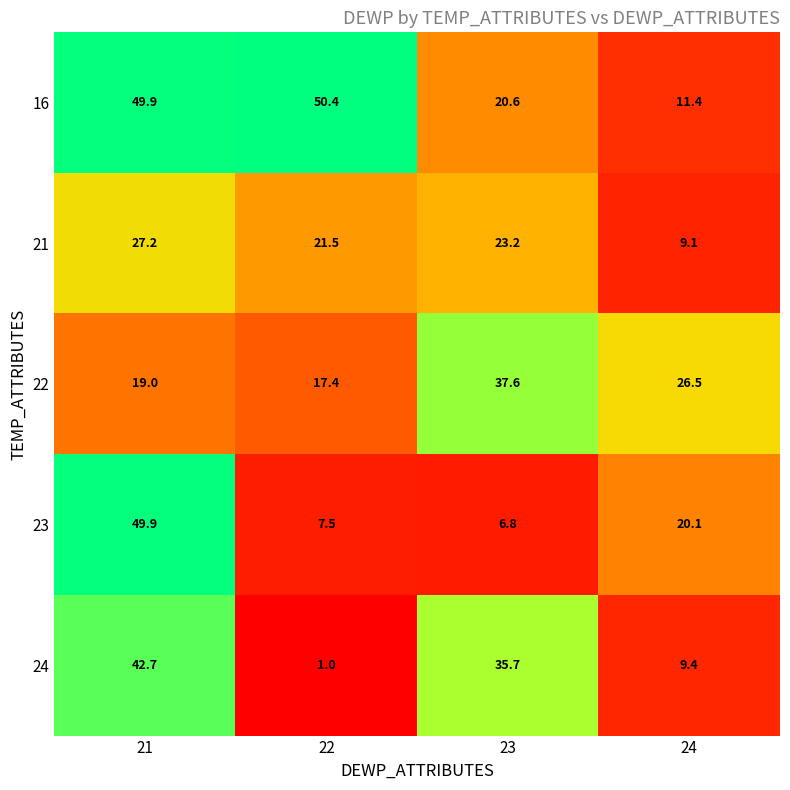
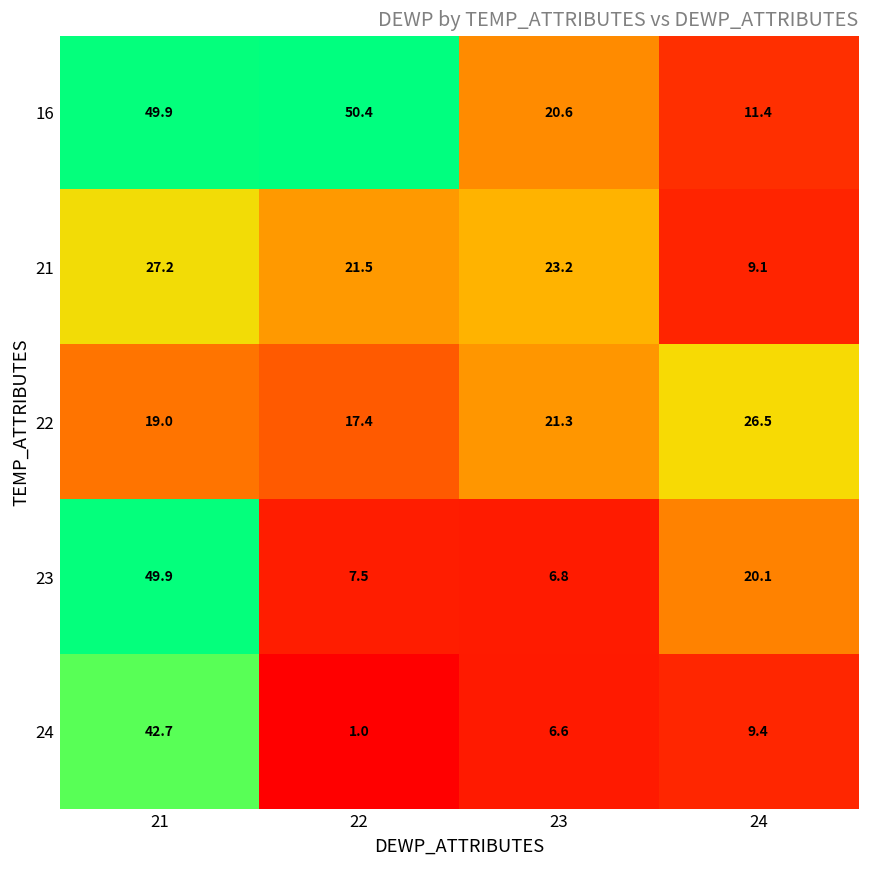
  {
    "16": {
      "21": 49.9,
      "22": 50.4,
      "23": 20.6,
      "24": 11.4
    },
    "21": {
      "21": 27.2,
      "22": 21.5,
      "23": 23.2,
      "24": 9.1
    },
    "22": {
      "21": 19.0,
      "22": 17.4,
-     "23": 37.6,
+     "23": 21.3,
      "24": 26.5
    },
    "23": {
      "21": 49.9,
      "22": 7.5,
      "23": 6.8,
      "24": 20.1
    },
    "24": {
      "21": 42.7,
      "22": 1.0,
-     "23": 35.7,
+     "23": 6.6,
      "24": 9.4
    }
  }
